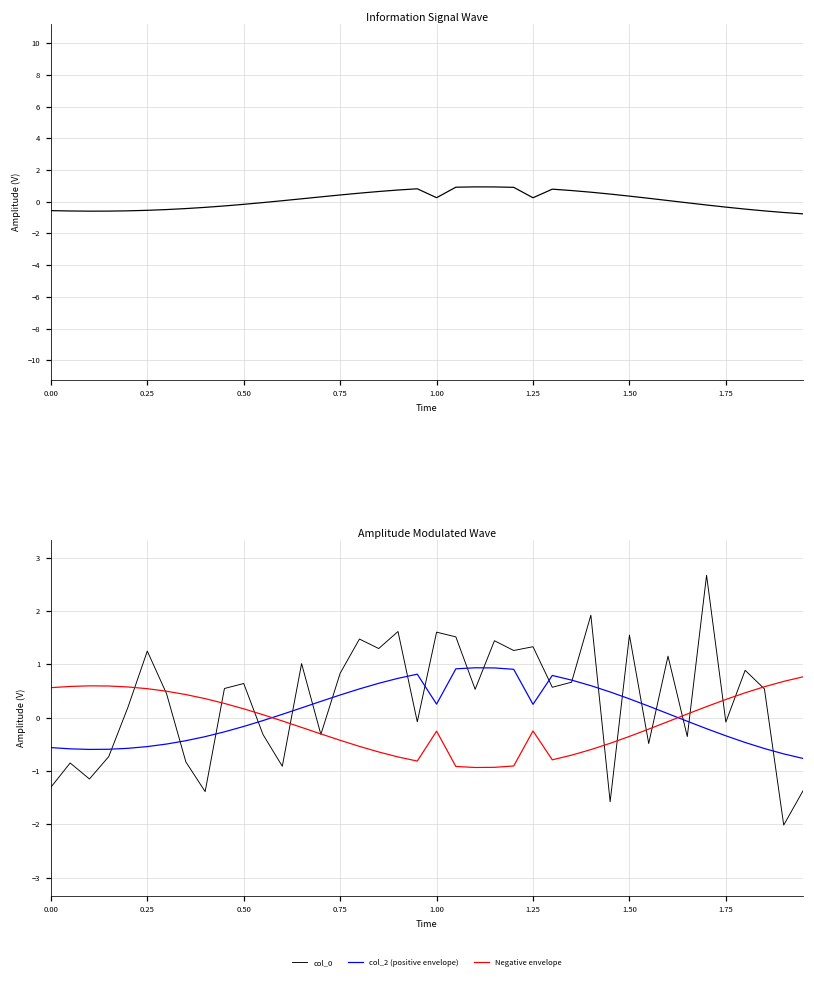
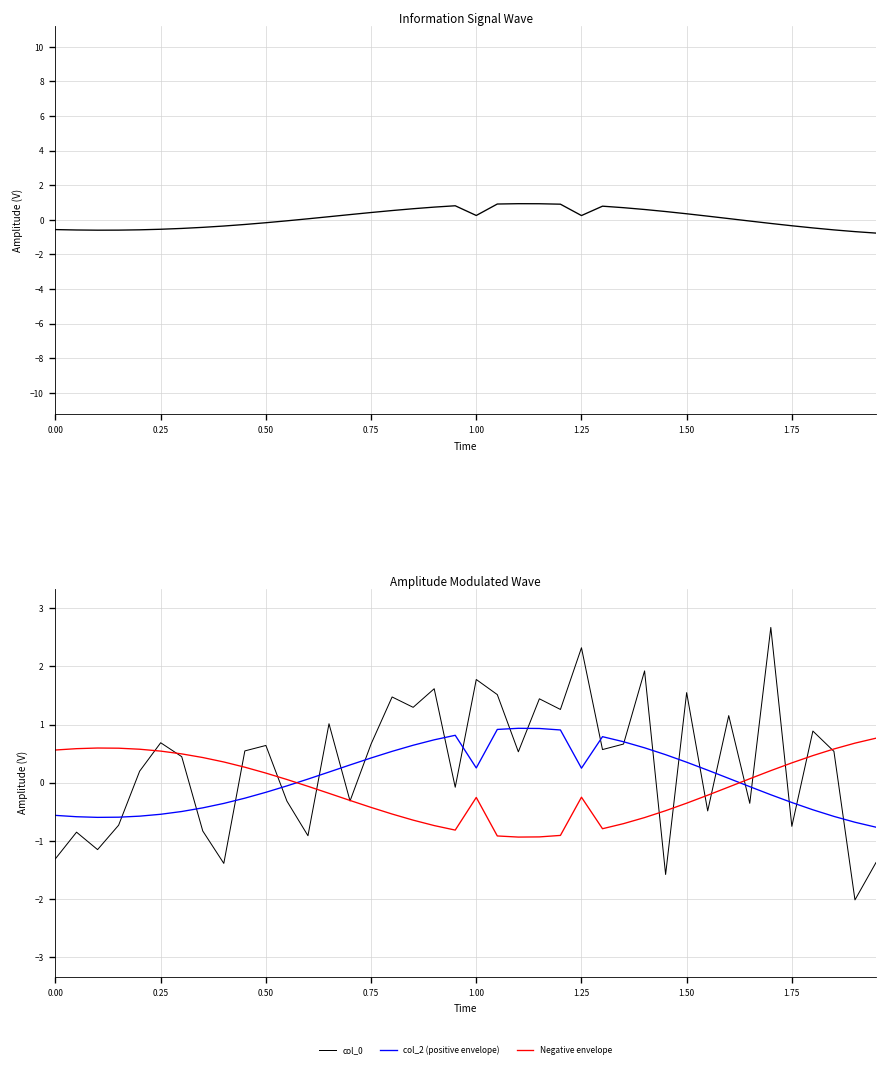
  {
    "Information Signal Wave": {
      "0.00": -0.6,
      "0.25": -0.5,
      "0.50": -0.2,
      "0.75": 0.4,
      "1.00": 0.3,
      "1.25": 0.2,
      "1.50": 0.4,
      "1.75": -0.3
    },
    "Amplitude Modulated Wave": {
      "col_0": {
        "0.00": -1.3,
-       "0.25": 1.2,
+       "0.25": 0.7,
        "0.50": 0.6,
-       "0.75": 0.8,
-       "1.00": 1.6,
-       "1.25": 1.3,
+       "0.75": 0.7,
+       "1.00": 1.8,
+       "1.25": 2.3,
        "1.50": 1.5,
-       "1.75": -0.1
+       "1.75": -0.8
      },
      "col_2 (positive envelope)": {
        "0.00": -0.6,
        "0.25": -0.5,
        "0.50": -0.2,
        "0.75": 0.4,
        "1.00": 0.3,
        "1.25": 0.2,
        "1.50": 0.4,
        "1.75": -0.3
      },
      "Negative envelope": {
        "0.00": 0.6,
        "0.25": 0.5,
        "0.50": 0.2,
        "0.75": -0.4,
        "1.00": -0.3,
        "1.25": -0.2,
        "1.50": -0.4,
        "1.75": 0.3
      }
    }
  }
